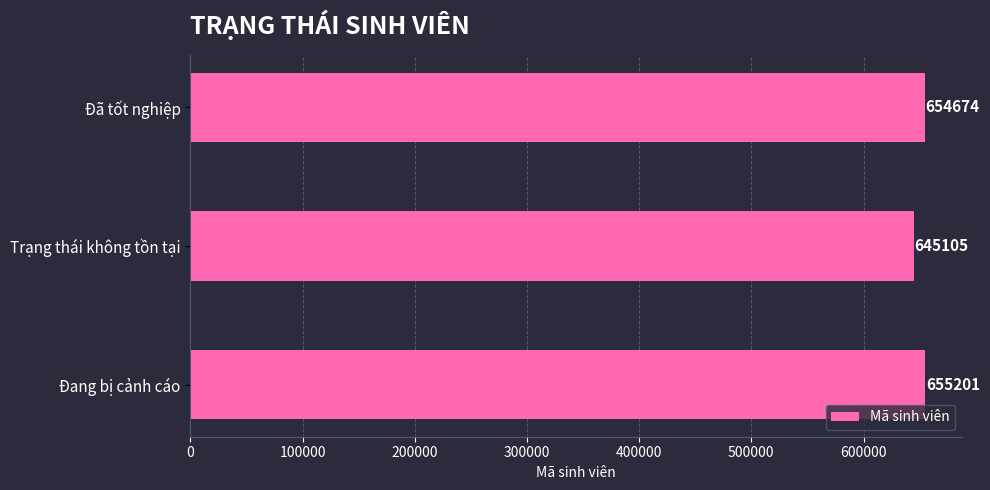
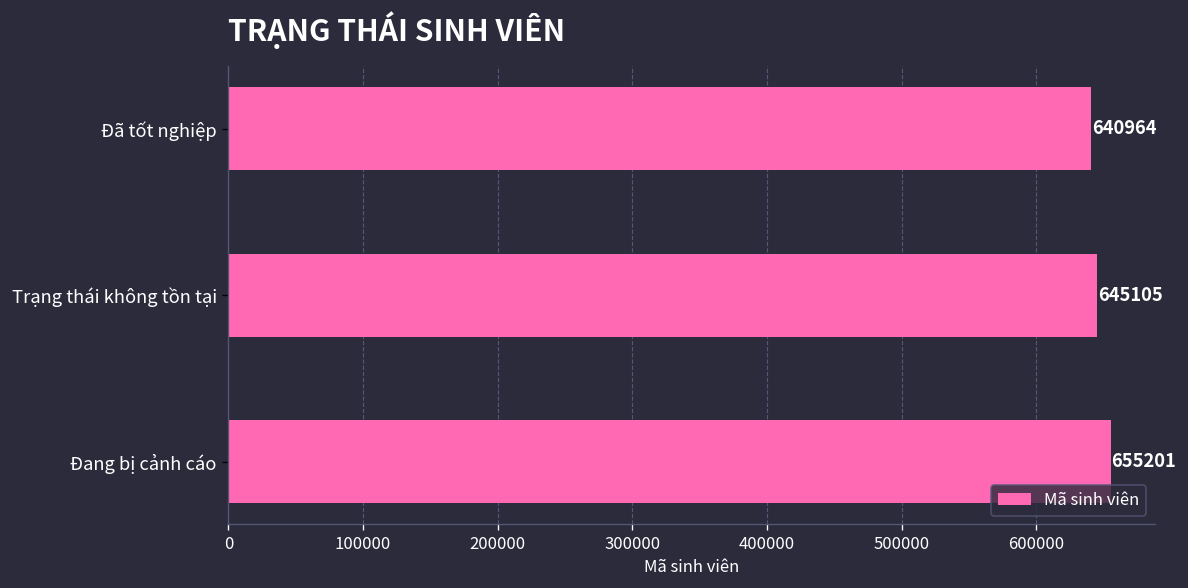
  {
-   "Đã tốt nghiệp": 654674,
+   "Đã tốt nghiệp": 640964,
    "Trạng thái không tồn tại": 645105,
    "Đang bị cảnh cáo": 655201
  }
